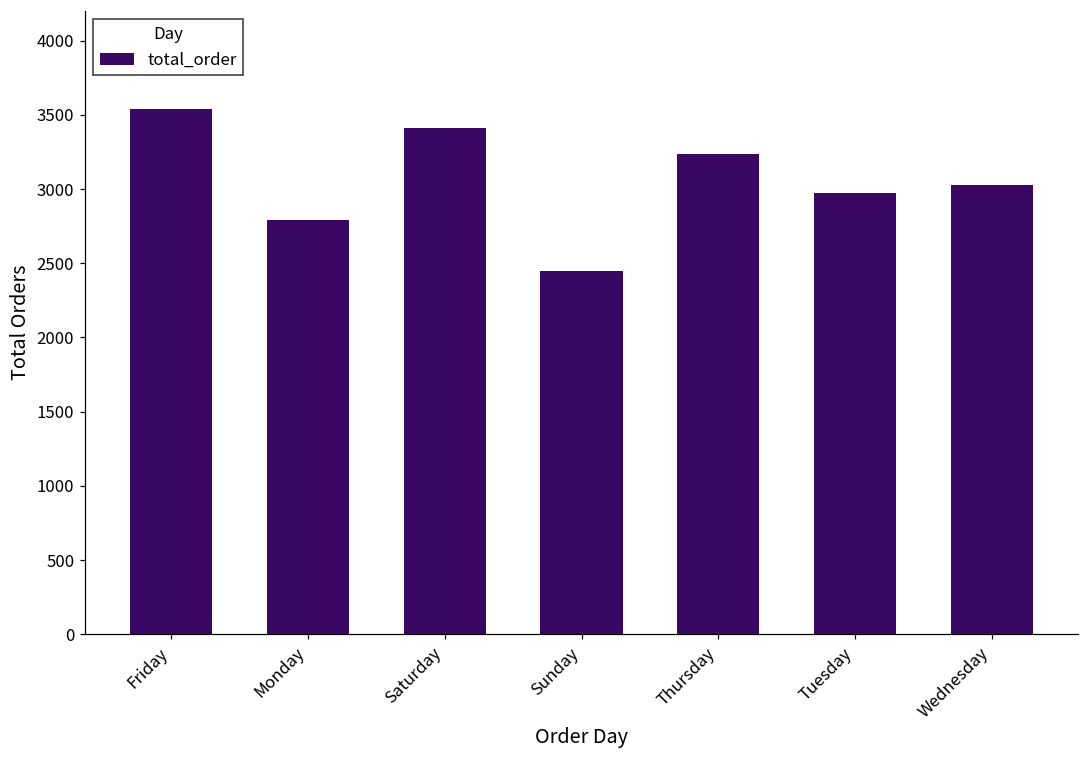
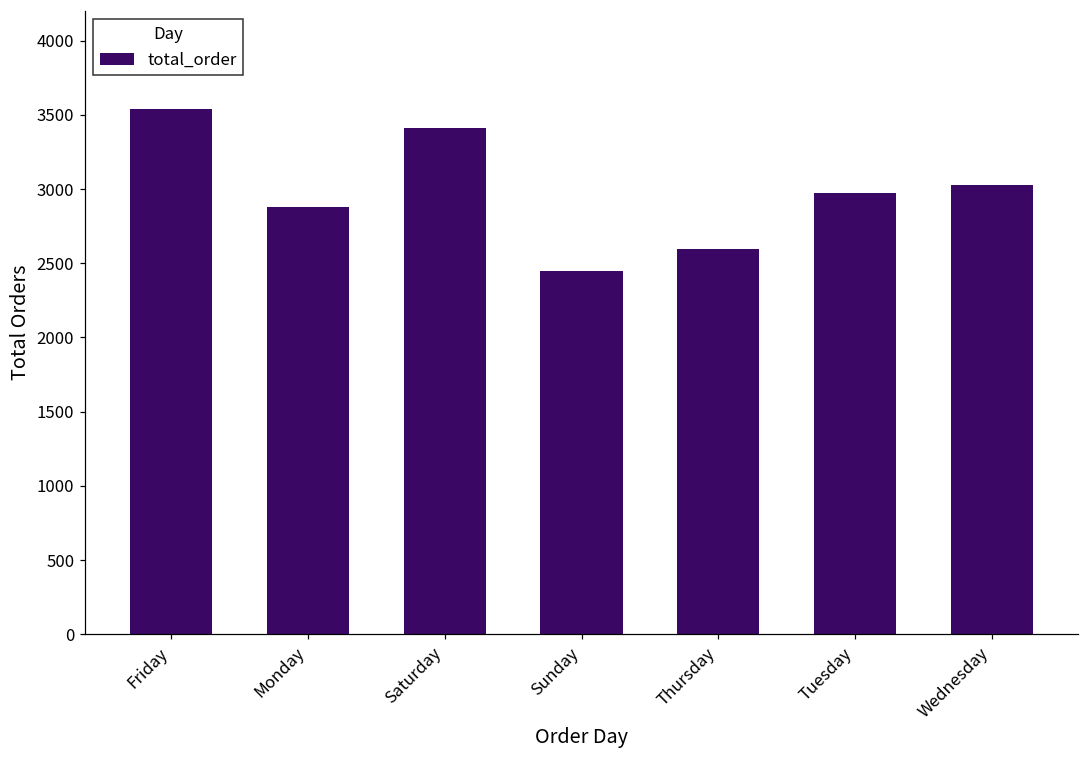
  {
    "Friday": 3540,
-   "Monday": 2790,
+   "Monday": 2880,
    "Saturday": 3410,
    "Sunday": 2450,
-   "Thursday": 3240,
+   "Thursday": 2590,
    "Tuesday": 2970,
    "Wednesday": 3020
  }
